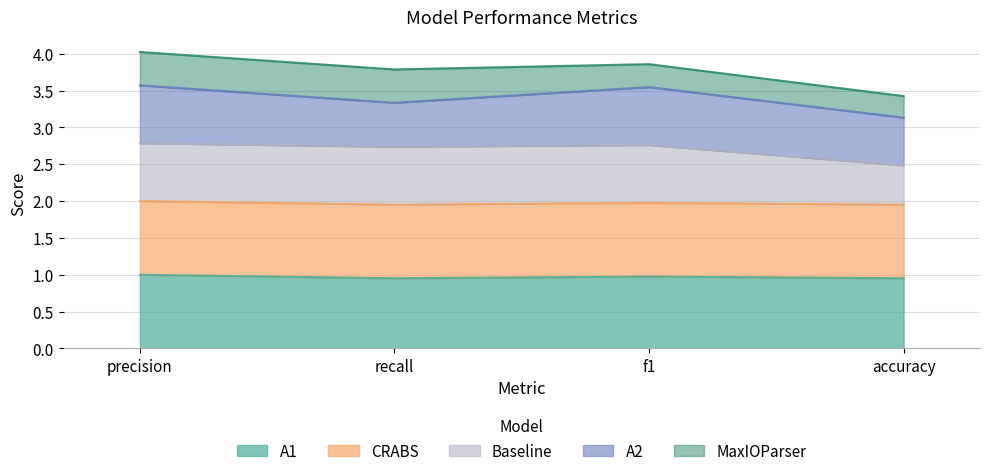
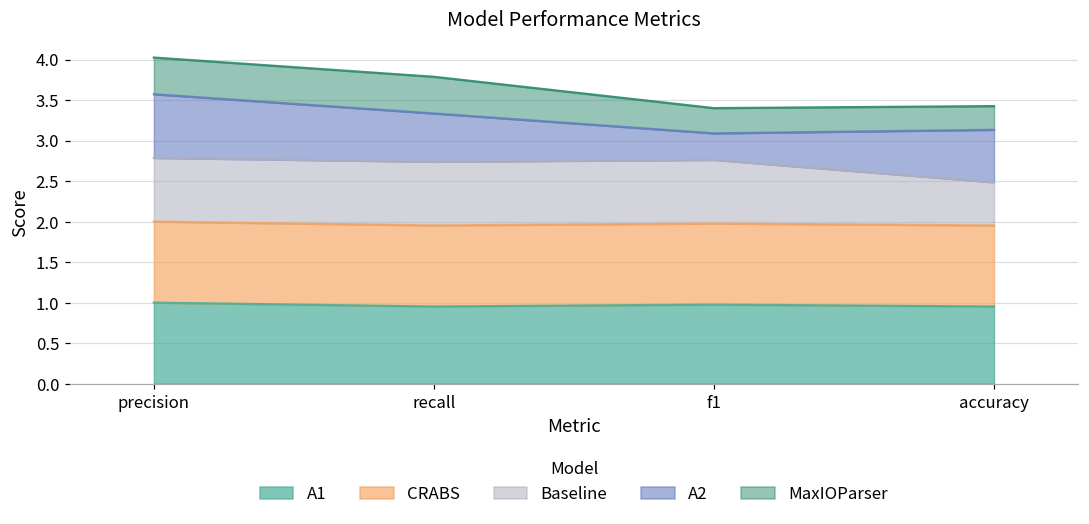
  {
    "CRABS": {
      "precision": 1.0,
      "recall": 1.0,
      "f1": 1.0,
      "accuracy": 1.0
    },
    "Baseline": {
      "precision": 0.8,
      "recall": 0.8,
      "f1": 0.8,
      "accuracy": 0.5
    },
    "A2": {
      "precision": 0.8,
      "recall": 0.6,
-     "f1": 0.8,
+     "f1": 0.3,
      "accuracy": 0.6
    }
  }
